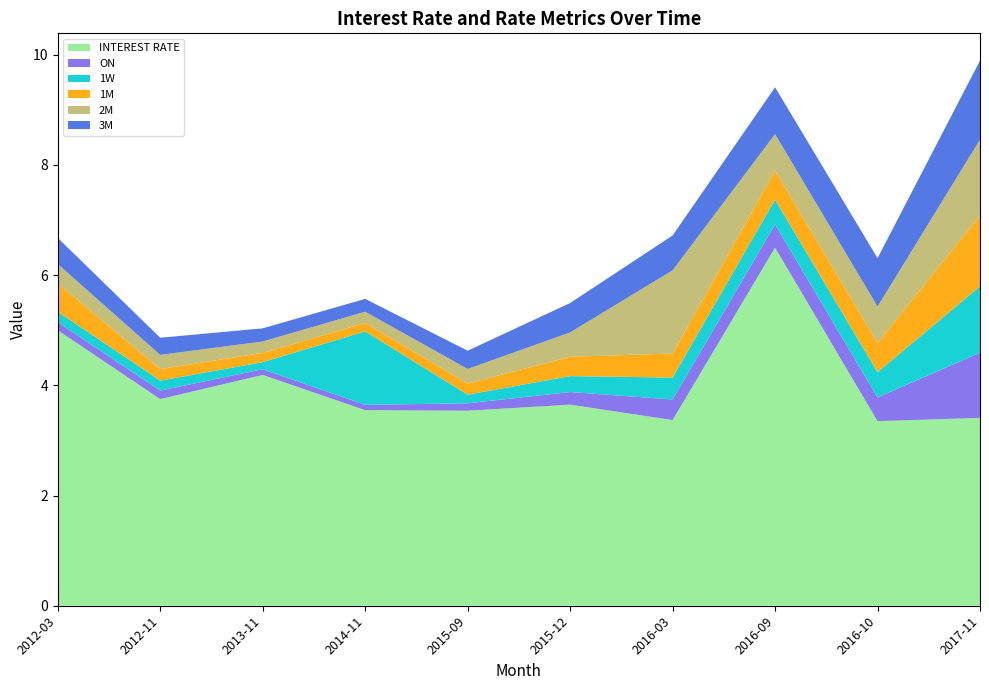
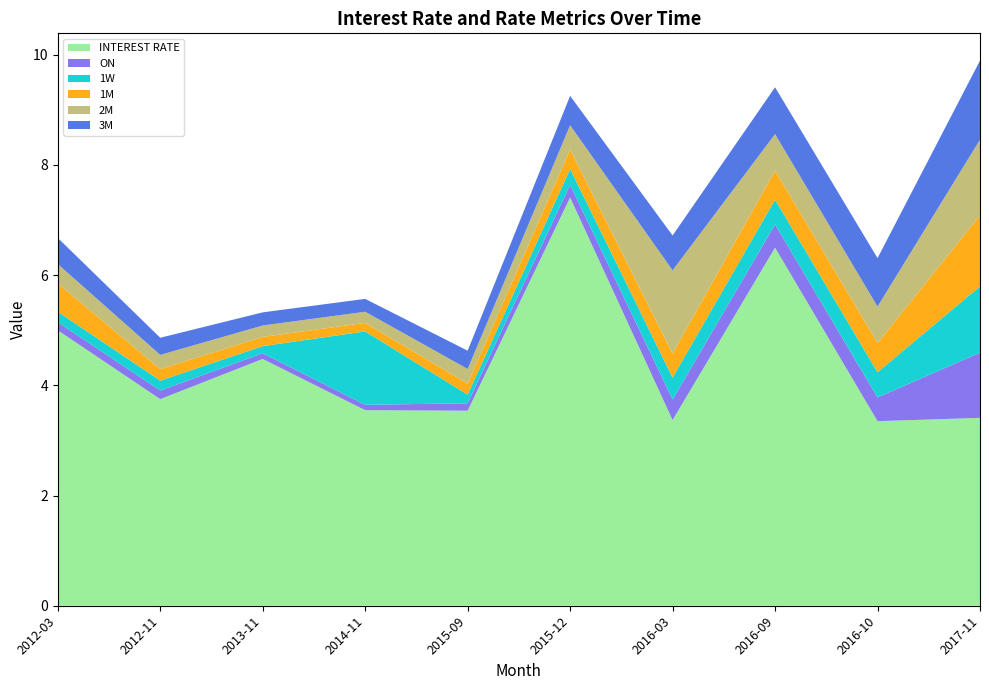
  {
    "INTEREST RATE": {
      "2012-03": 5.0,
      "2012-11": 3.8,
-     "2013-11": 4.2,
+     "2013-11": 4.5,
      "2014-11": 3.6,
      "2015-09": 3.5,
-     "2015-12": 3.7,
+     "2015-12": 7.4,
      "2016-03": 3.4,
      "2016-09": 6.5,
      "2016-10": 3.4,
      "2017-11": 3.4
    },
    "1W": {
      "2012-03": 0.2,
      "2012-11": 0.2,
      "2013-11": 0.1,
      "2014-11": 1.3,
      "2015-09": 0.2,
      "2015-12": 0.3,
      "2016-03": 0.4,
      "2016-09": 0.4,
      "2016-10": 0.5,
      "2017-11": 1.2
    },
    "1M": {
      "2012-03": 0.5,
      "2012-11": 0.2,
      "2013-11": 0.2,
      "2014-11": 0.2,
      "2015-09": 0.2,
      "2015-12": 0.4,
      "2016-03": 0.4,
      "2016-09": 0.5,
      "2016-10": 0.5,
      "2017-11": 1.3
    },
    "2M": {
      "2012-03": 0.4,
      "2012-11": 0.3,
      "2013-11": 0.2,
      "2014-11": 0.2,
      "2015-09": 0.3,
      "2015-12": 0.4,
      "2016-03": 1.5,
      "2016-09": 0.7,
      "2016-10": 0.7,
      "2017-11": 1.4
    }
  }
